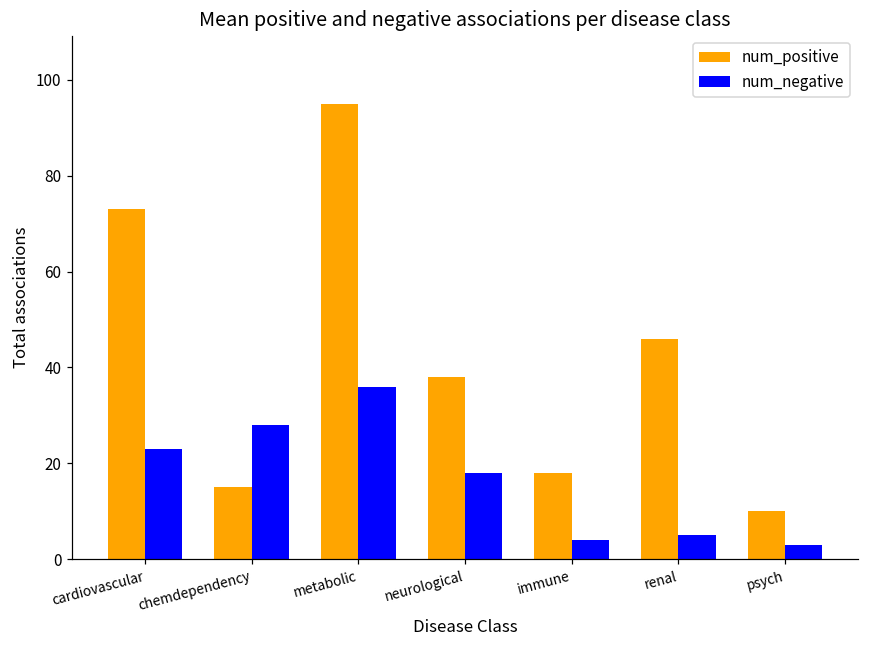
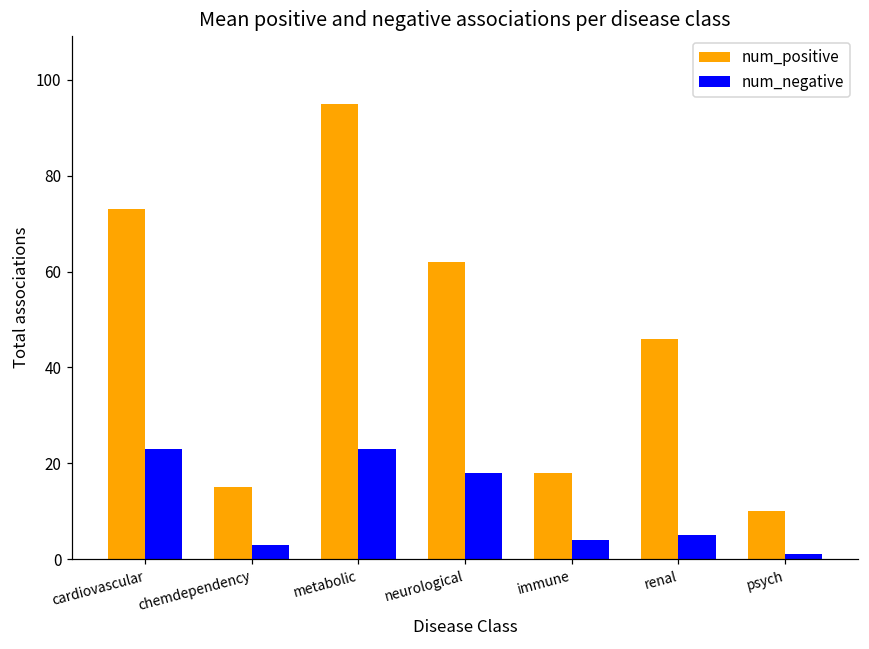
  {
    "num_positive": {
      "cardiovascular": 73,
      "chemdependency": 15,
      "metabolic": 95,
-     "neurological": 38,
+     "neurological": 62,
      "immune": 18,
      "renal": 46,
      "psych": 10
    },
    "num_negative": {
      "cardiovascular": 23,
-     "chemdependency": 28,
-     "metabolic": 36,
+     "chemdependency": 3,
+     "metabolic": 23,
      "neurological": 18,
      "immune": 4,
      "renal": 5,
-     "psych": 3
+     "psych": 1
    }
  }
